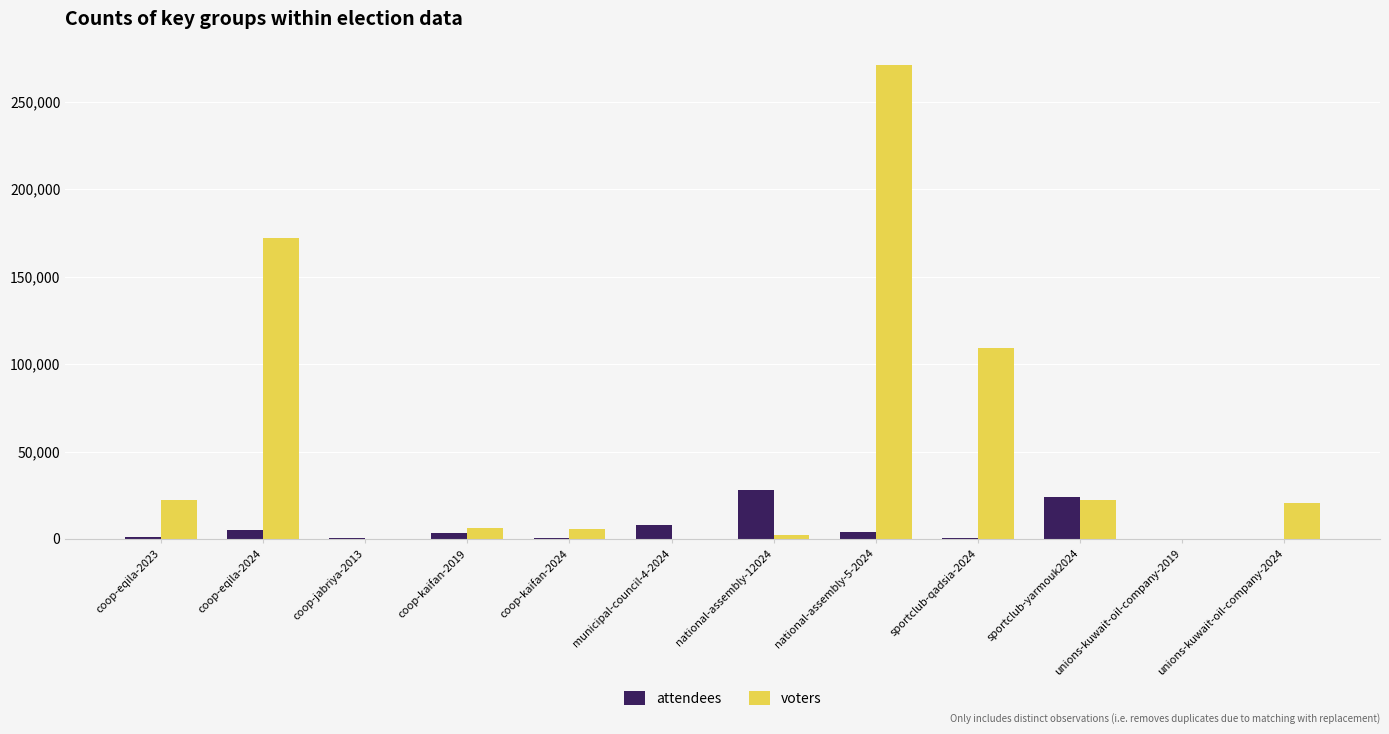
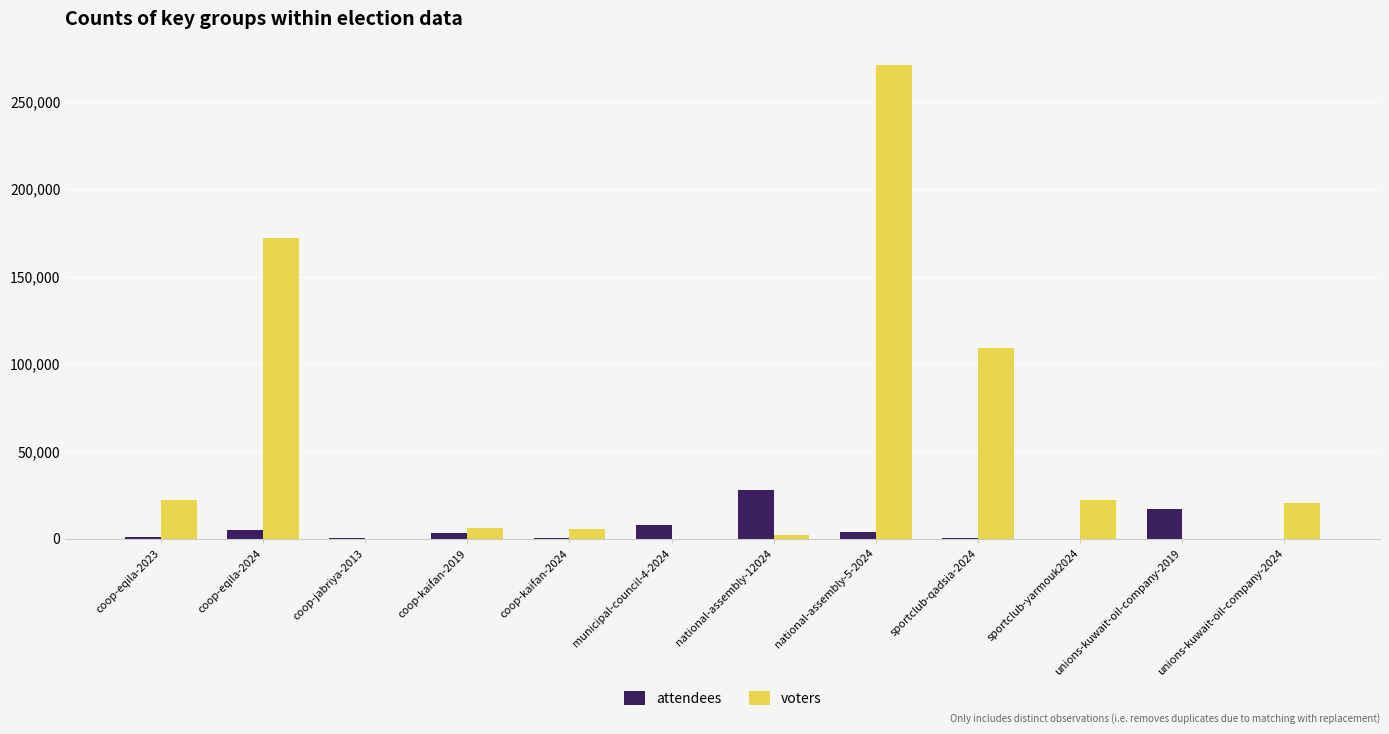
  {
    "attendees": {
      "coop-eqila-2024": "5,000",
      "coop-kaifan-2019": "3,000",
      "municipal-council-4-2024": "8,000",
      "national-assembly-12024": "28,000",
      "national-assembly-5-2024": "4,000",
-     "sportclub-yarmouk2024": "24,000",
-     "unions-kuwait-oil-company-2019": "0"
+     "sportclub-yarmouk2024": "0",
+     "unions-kuwait-oil-company-2019": "17,000"
    },
    "voters": {
      "coop-eqila-2023": "22,000",
      "coop-eqila-2024": "172,000",
      "coop-kaifan-2019": "7,000",
      "coop-kaifan-2024": "6,000",
      "national-assembly-12024": "2,000",
      "national-assembly-5-2024": "271,000",
      "sportclub-qadsia-2024": "109,000",
      "sportclub-yarmouk2024": "22,000",
      "unions-kuwait-oil-company-2024": "21,000"
    }
  }
